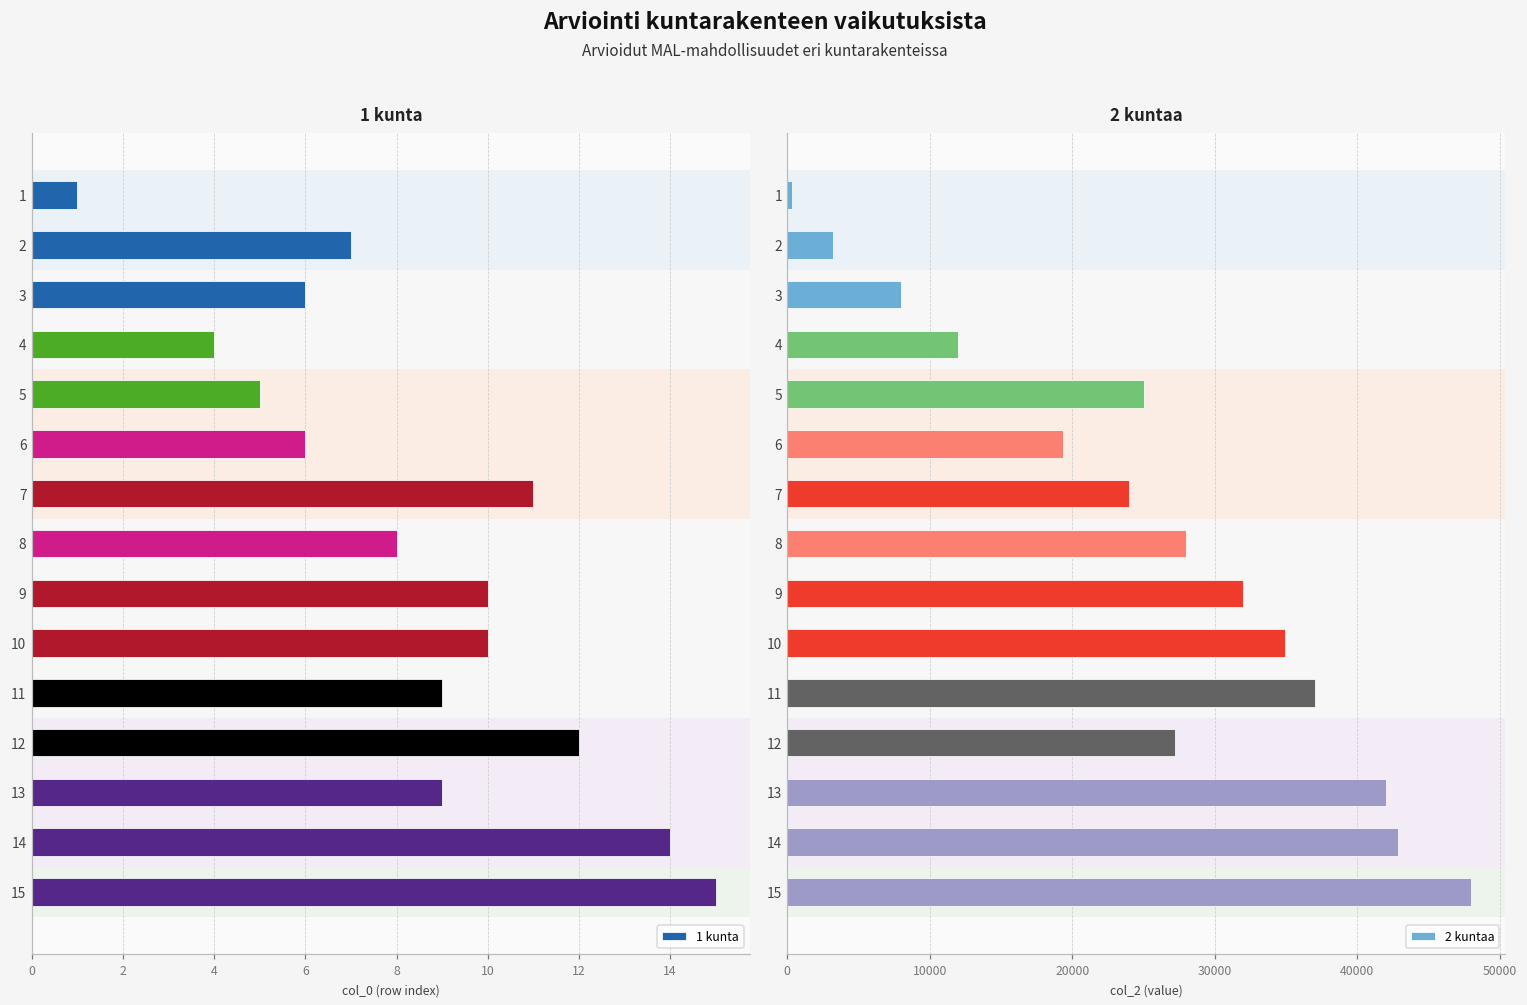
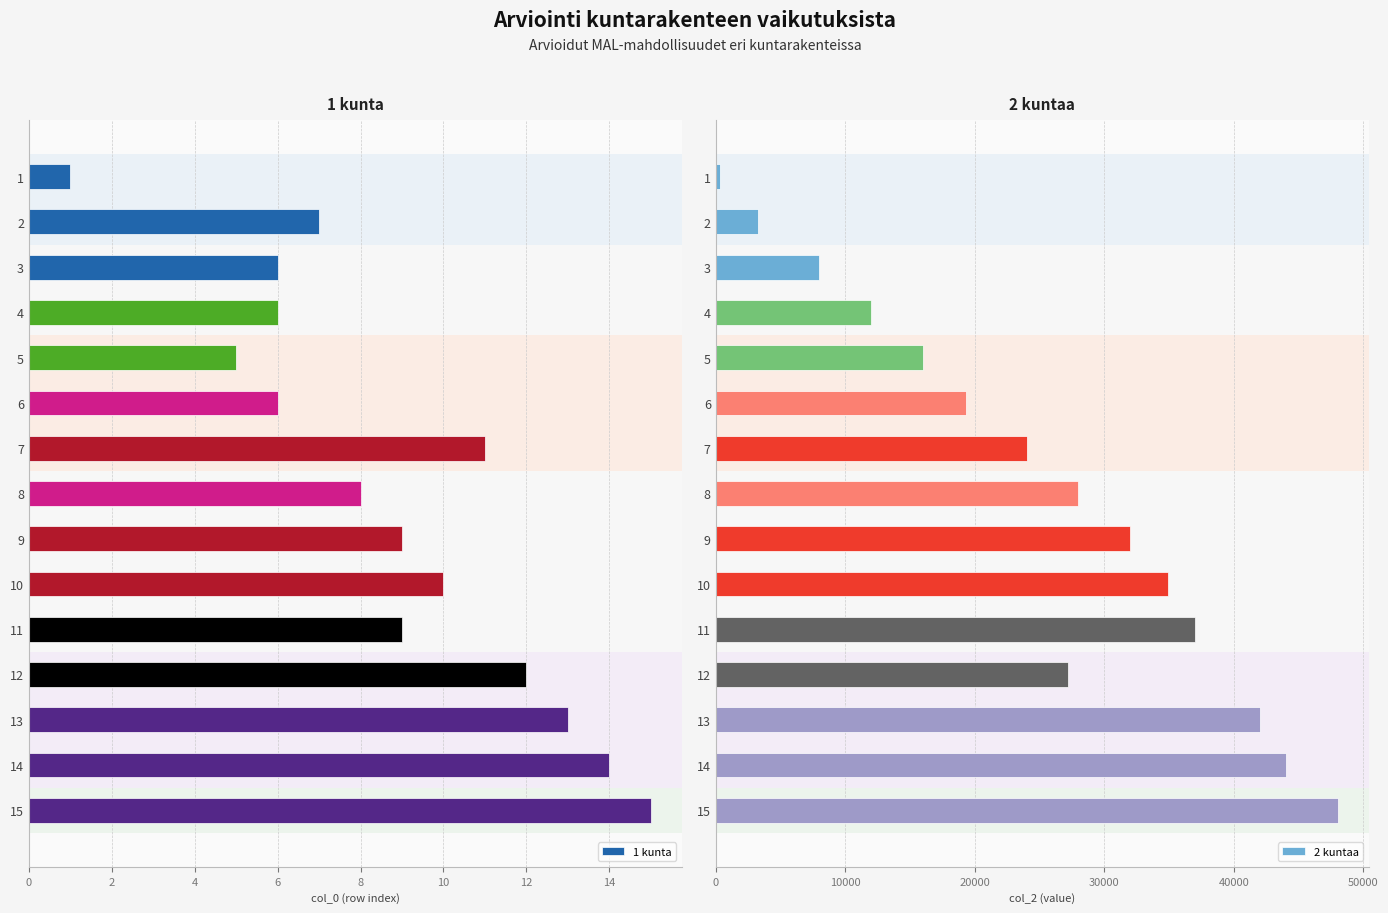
  {
    "1 kunta": {
      "1": 1,
      "2": 7,
      "3": 6,
-     "4": 4,
+     "4": 6,
      "5": 5,
      "6": 6,
      "7": 11,
      "8": 8,
-     "9": 10,
+     "9": 9,
      "10": 10,
      "11": 9,
      "12": 12,
-     "13": 9,
+     "13": 13,
      "14": 14,
      "15": 15
    },
    "2 kuntaa": {
      "1": 300,
      "2": 3200,
      "3": 8000,
      "4": 12000,
-     "5": 25100,
+     "5": 16000,
      "6": 19300,
      "7": 24000,
      "8": 28000,
      "9": 32000,
      "10": 35000,
      "11": 37000,
      "12": 27200,
      "13": 42000,
-     "14": 42900,
+     "14": 44000,
      "15": 48000
    }
  }
